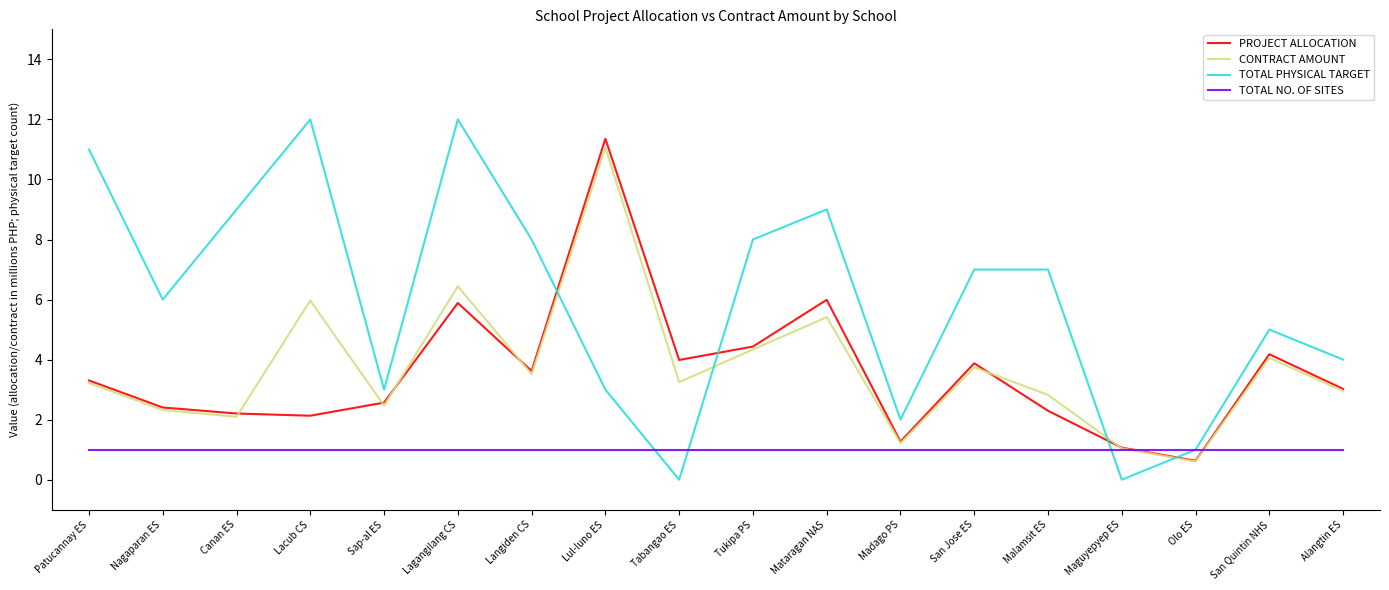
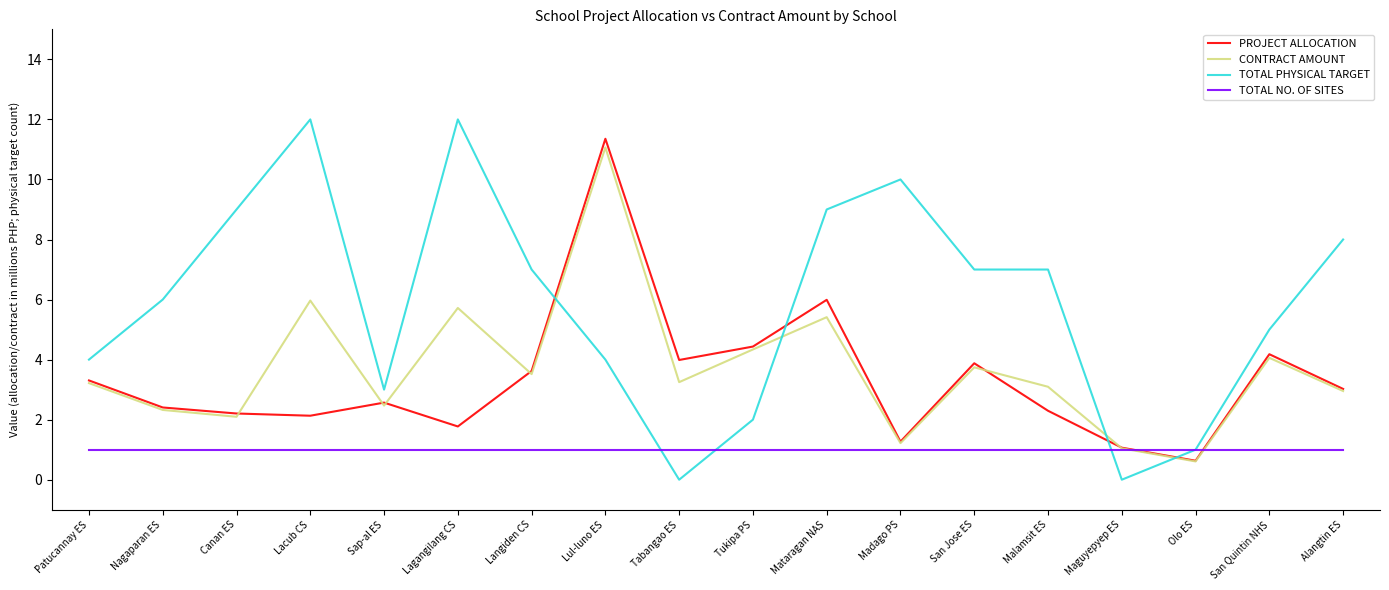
  {
    "PROJECT ALLOCATION": {
      "Patucannay ES": 3.3,
      "Canan ES": 2.2,
      "Lacub CS": 2.1,
      "Sap-al ES": 2.6,
-     "Lagangilang CS": 5.9,
+     "Lagangilang CS": 1.8,
      "Langiden CS": 3.6,
      "Lul-luno ES": 11.4,
      "Tabangao ES": 4.0,
      "Tukipa PS": 4.4,
      "Mataragan NAS": 6.0,
      "San Jose ES": 3.9,
      "Malamsit ES": 2.3,
      "San Quintin NHS": 4.2
    },
    "CONTRACT AMOUNT": {
      "Patucannay ES": 3.2,
      "Canan ES": 2.1,
      "Lacub CS": 6.0,
      "Sap-al ES": 2.5,
-     "Lagangilang CS": 6.4,
+     "Lagangilang CS": 5.7,
      "Langiden CS": 3.5,
      "Lul-luno ES": 11.1,
      "Tabangao ES": 3.2,
      "Tukipa PS": 4.3,
      "Mataragan NAS": 5.4,
      "San Jose ES": 3.7,
-     "Malamsit ES": 2.8,
+     "Malamsit ES": 3.1,
      "San Quintin NHS": 4.1
    },
    "TOTAL PHYSICAL TARGET": {
-     "Patucannay ES": 11,
+     "Patucannay ES": 4,
      "Nagaparan ES": 6,
      "Canan ES": 9,
      "Lacub CS": 12,
      "Sap-al ES": 3,
      "Lagangilang CS": 12,
-     "Langiden CS": 8,
-     "Lul-luno ES": 3,
+     "Langiden CS": 7,
+     "Lul-luno ES": 4,
      "Tabangao ES": 0,
-     "Tukipa PS": 8,
+     "Tukipa PS": 2,
      "Mataragan NAS": 9,
-     "Madago PS": 2,
+     "Madago PS": 10,
      "San Jose ES": 7,
      "Malamsit ES": 7,
      "Maguyepyep ES": 0,
      "San Quintin NHS": 5,
-     "Alangtin ES": 4
+     "Alangtin ES": 8
    },
    "TOTAL NO. OF SITES": {
      "Patucannay ES": 1.0,
      "Nagaparan ES": 1.0,
      "Canan ES": 1.0,
      "Lacub CS": 1.0,
      "Sap-al ES": 1.0,
      "Lagangilang CS": 1.0,
      "Langiden CS": 1.0,
      "Lul-luno ES": 1.0,
      "Tabangao ES": 1.0,
      "Tukipa PS": 1.0,
      "Mataragan NAS": 1.0,
      "Madago PS": 1.0,
      "San Jose ES": 1.0,
      "Malamsit ES": 1.0,
      "San Quintin NHS": 1.0,
      "Alangtin ES": 1.0
    }
  }
